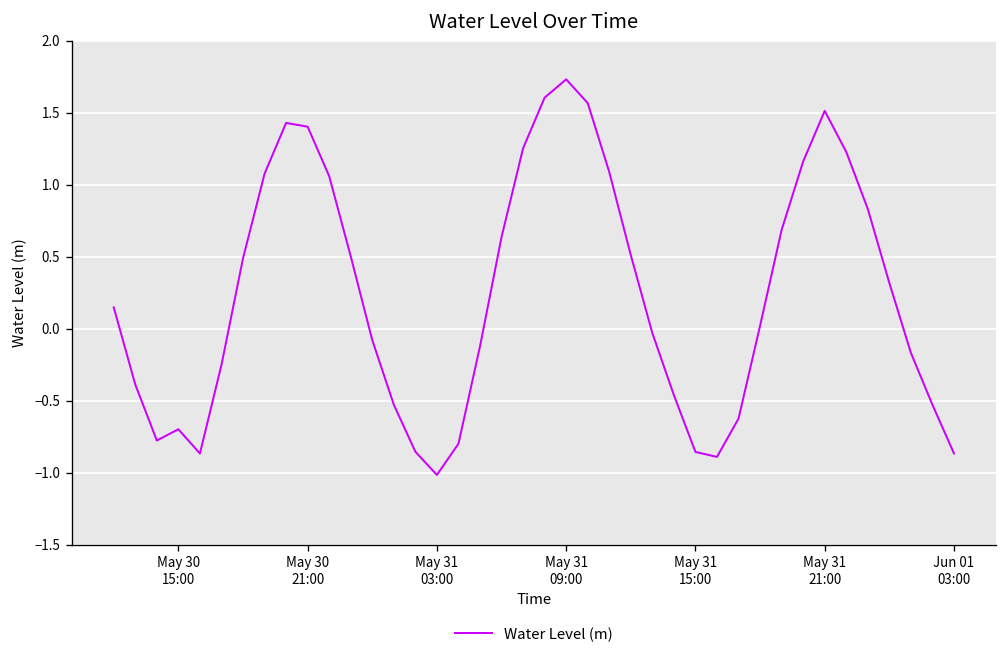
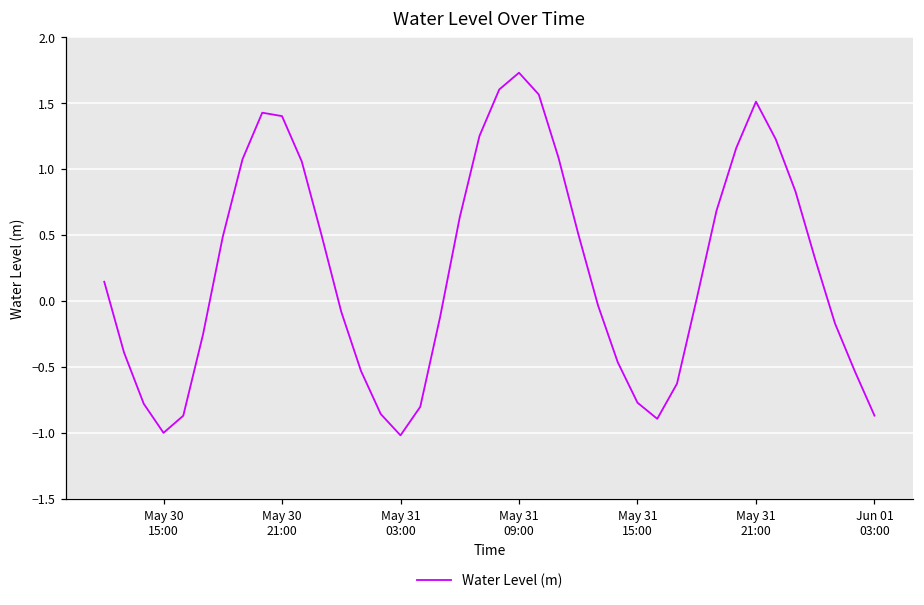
  {
-   "May 30 15:00": -0.70,
+   "May 30 15:00": -1.00,
    "May 30 21:00": 1.40,
    "May 31 03:00": -1.02,
    "May 31 09:00": 1.73,
-   "May 31 15:00": -0.86,
+   "May 31 15:00": -0.77,
    "May 31 21:00": 1.51,
    "Jun 01 03:00": -0.87
  }
